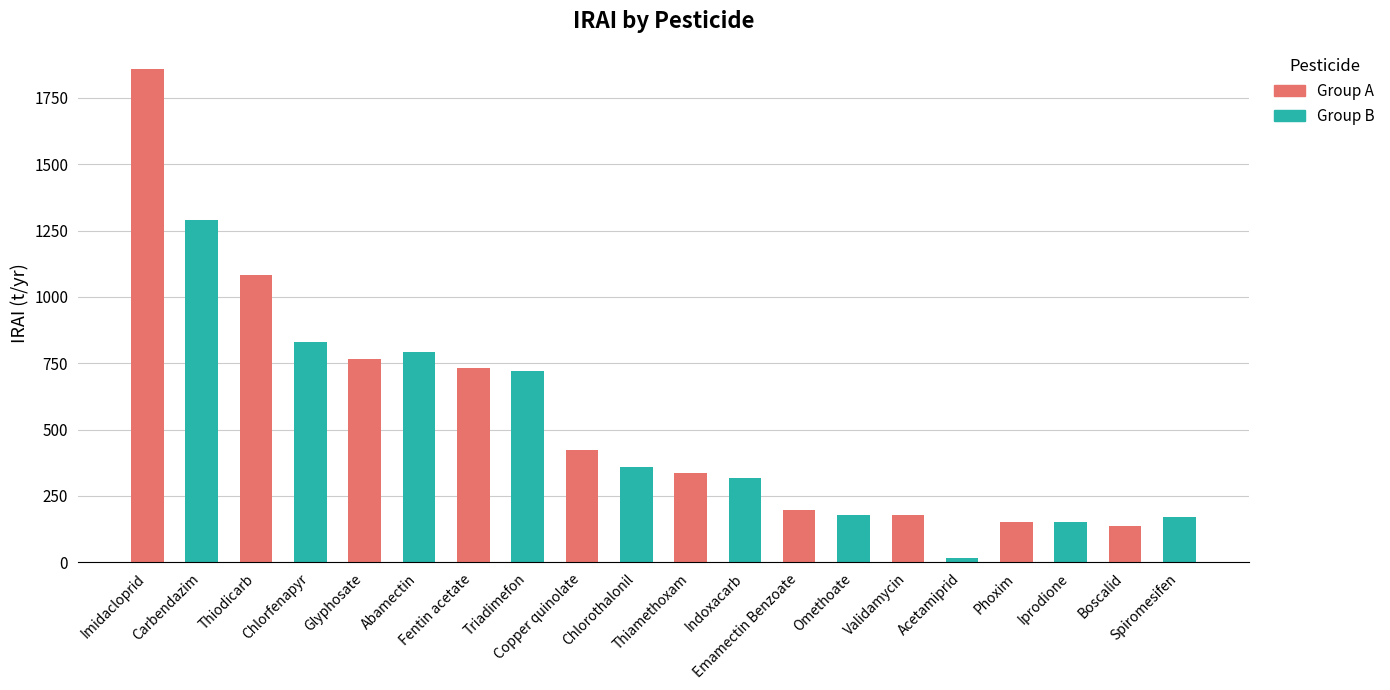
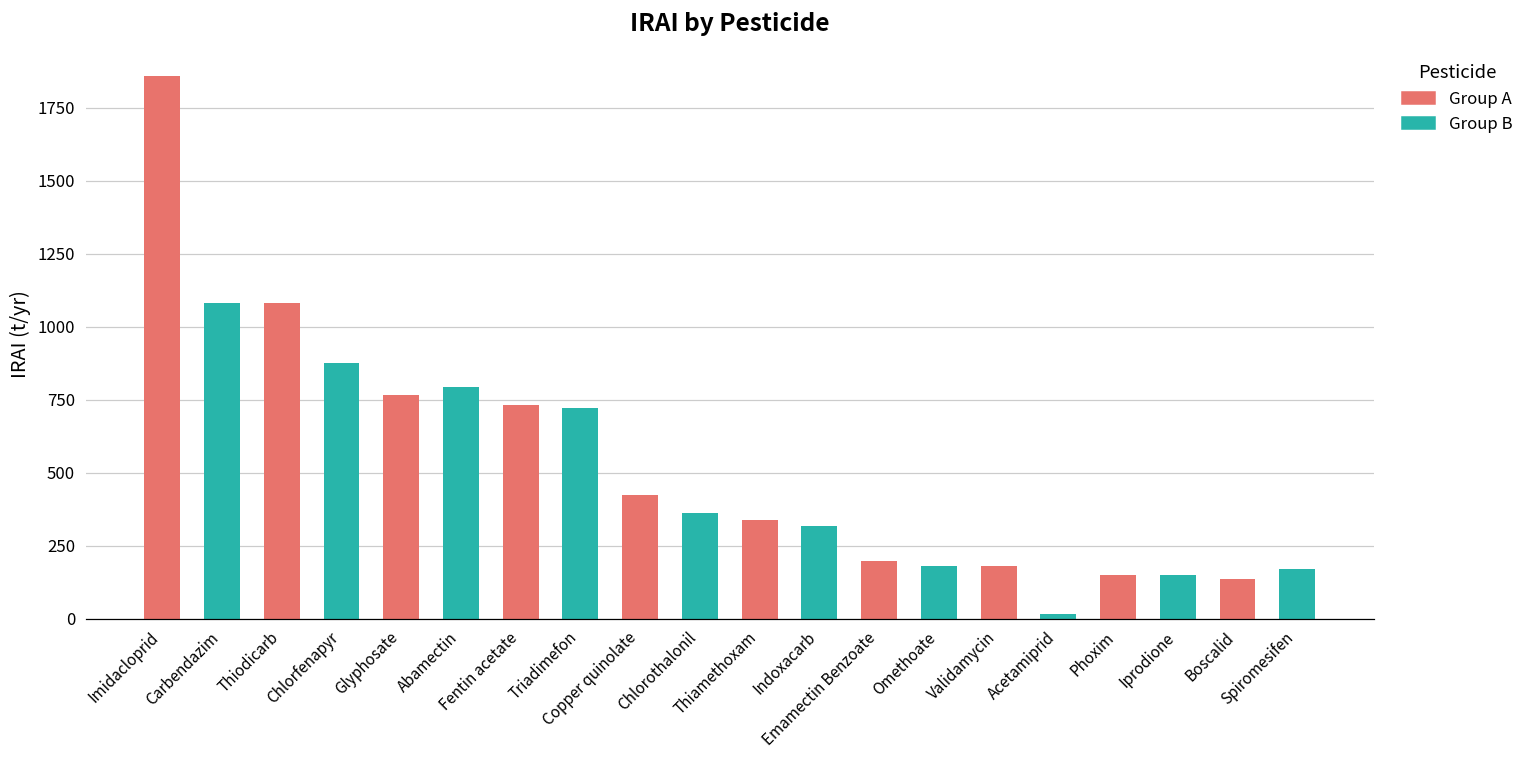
  {
    "Imidacloprid": 1860,
-   "Carbendazim": 1290,
+   "Carbendazim": 1080,
    "Thiodicarb": 1080,
-   "Chlorfenapyr": 830,
+   "Chlorfenapyr": 870,
    "Glyphosate": 770,
    "Abamectin": 790,
    "Fentin acetate": 730,
    "Triadimefon": 720,
    "Copper quinolate": 420,
    "Chlorothalonil": 360,
    "Thiamethoxam": 340,
    "Indoxacarb": 320,
    "Emamectin Benzoate": 200,
    "Omethoate": 180,
    "Validamycin": 180,
    "Acetamiprid": 20,
    "Phoxim": 150,
    "Iprodione": 150,
    "Boscalid": 140,
    "Spiromesifen": 170
  }
